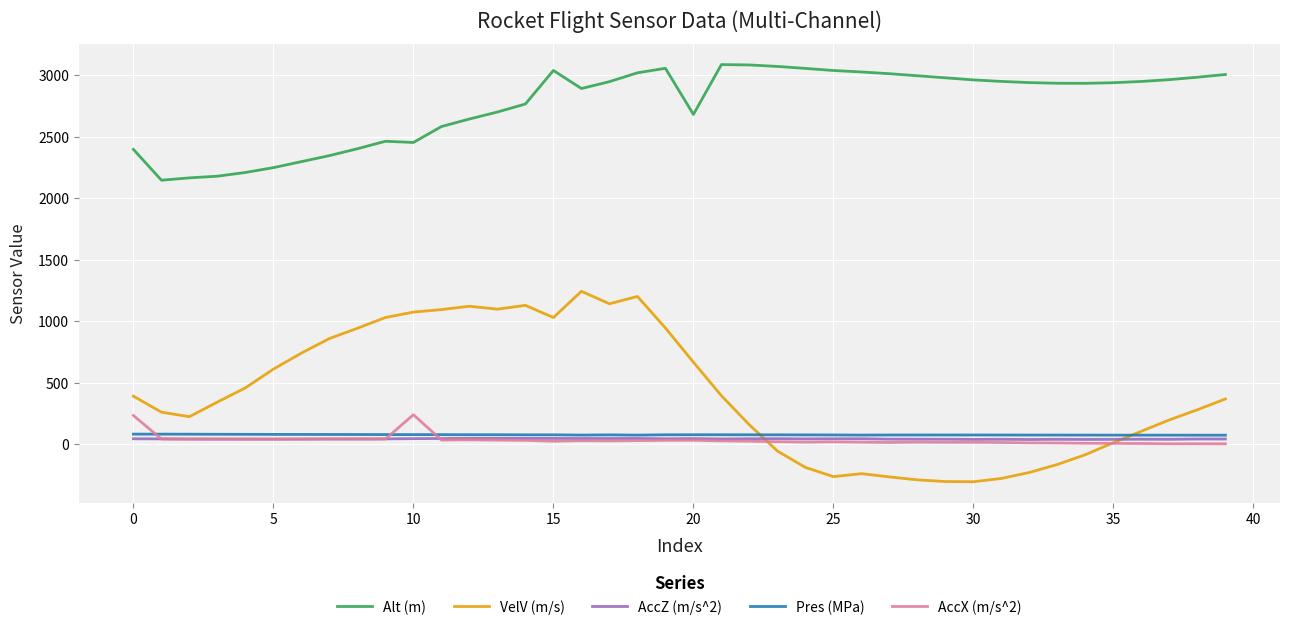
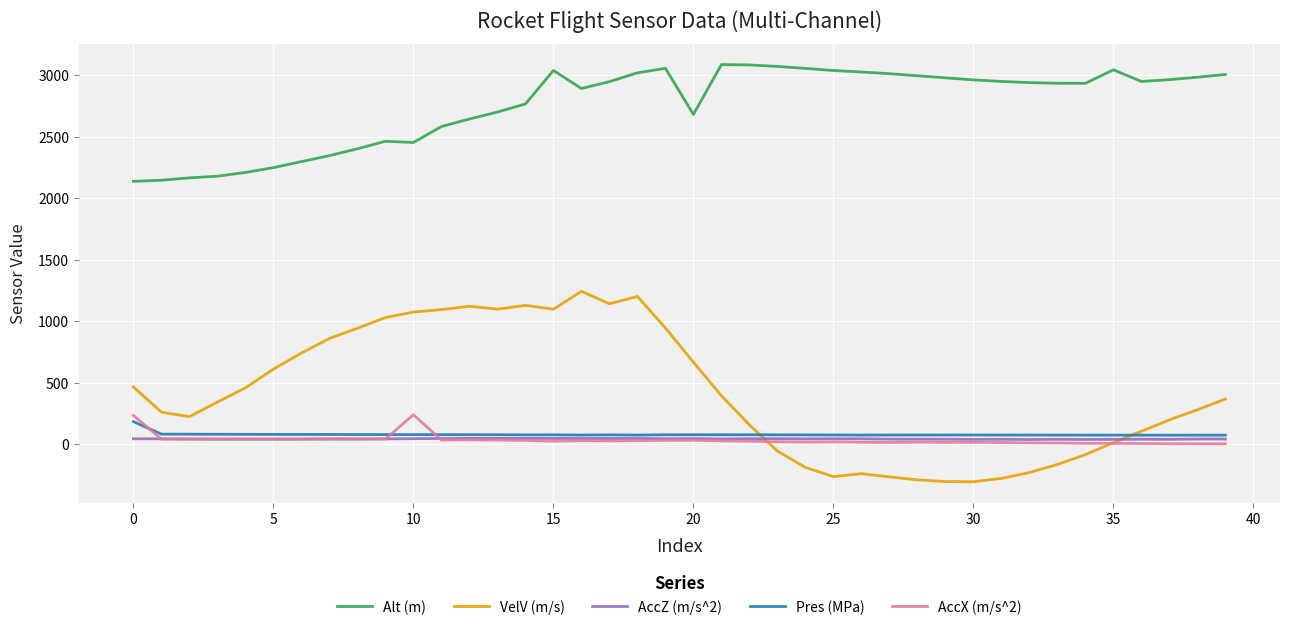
  {
    "Alt (m)": {
-     "0": 2400,
+     "0": 2140,
      "5": 2250,
      "10": 2450,
      "15": 3040,
      "20": 2680,
      "25": 3040,
      "30": 2960,
-     "35": 2940
+     "35": 3040
    },
    "VelV (m/s)": {
-     "0": 390,
+     "0": 470,
      "5": 610,
      "10": 1070,
-     "15": 1030,
+     "15": 1100,
      "20": 670,
      "25": -260,
      "30": -310
    },
    "AccZ (m/s^2)": {
      "0": 40,
      "10": 50,
      "15": 50,
      "25": 40,
      "30": 40,
      "35": 40
    },
    "Pres (MPa)": {
-     "0": 80,
+     "0": 180,
      "5": 80,
      "10": 80,
      "15": 80,
      "20": 80,
      "25": 80,
      "30": 80,
      "35": 70
    },
    "AccX (m/s^2)": {
      "0": 230,
      "10": 240,
      "15": 20,
      "25": 20,
      "30": 20
    }
  }
